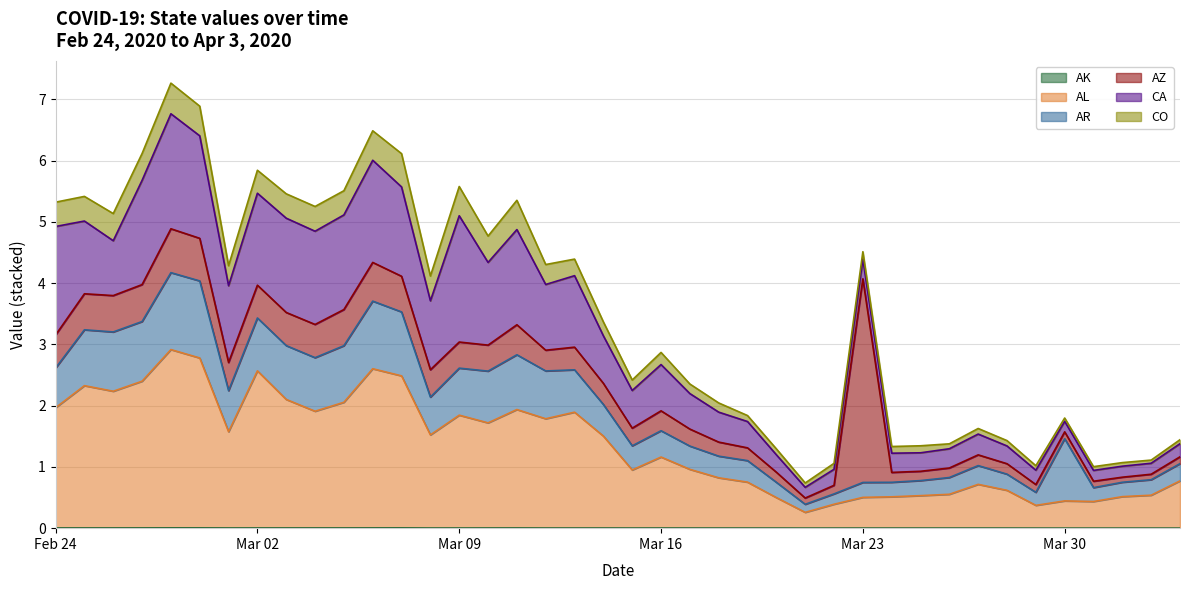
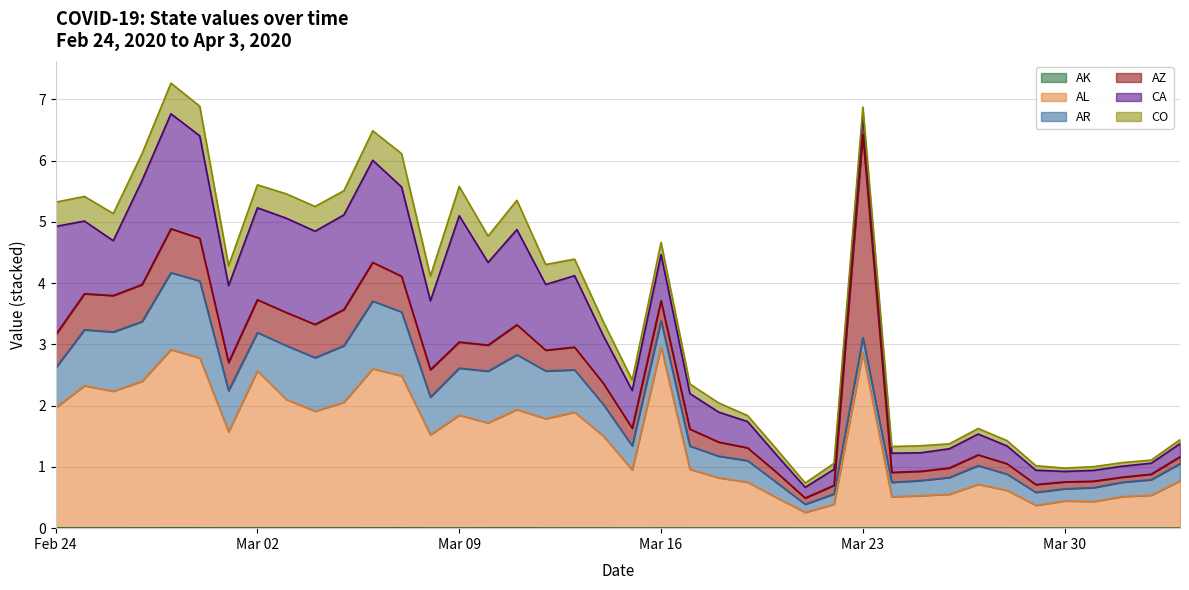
  {
    "AK": {
      "Feb 24": 0.0,
      "Mar 02": 0.0,
      "Mar 09": 0.0,
      "Mar 16": 0.0,
      "Mar 23": 0.0,
      "Mar 30": 0.0
    },
    "AL": {
      "Feb 24": 2.0,
      "Mar 02": 2.6,
      "Mar 09": 1.8,
-     "Mar 16": 1.2,
-     "Mar 23": 0.5,
+     "Mar 16": 3.0,
+     "Mar 23": 2.9,
      "Mar 30": 0.4
    },
    "AR": {
      "Feb 24": 0.6,
-     "Mar 02": 0.9,
+     "Mar 02": 0.6,
      "Mar 09": 0.8,
      "Mar 16": 0.4,
      "Mar 23": 0.2,
-     "Mar 30": 1.0
+     "Mar 30": 0.2
    },
    "AZ": {
      "Feb 24": 0.5,
      "Mar 02": 0.5,
      "Mar 09": 0.4,
      "Mar 16": 0.3,
      "Mar 23": 3.3,
      "Mar 30": 0.1
    },
    "CA": {
      "Feb 24": 1.8,
      "Mar 02": 1.5,
      "Mar 09": 2.1,
      "Mar 16": 0.8,
      "Mar 23": 0.3,
      "Mar 30": 0.2
    },
    "CO": {
      "Feb 24": 0.4,
      "Mar 02": 0.4,
      "Mar 09": 0.5,
      "Mar 16": 0.2,
      "Mar 23": 0.1,
      "Mar 30": 0.1
    }
  }
